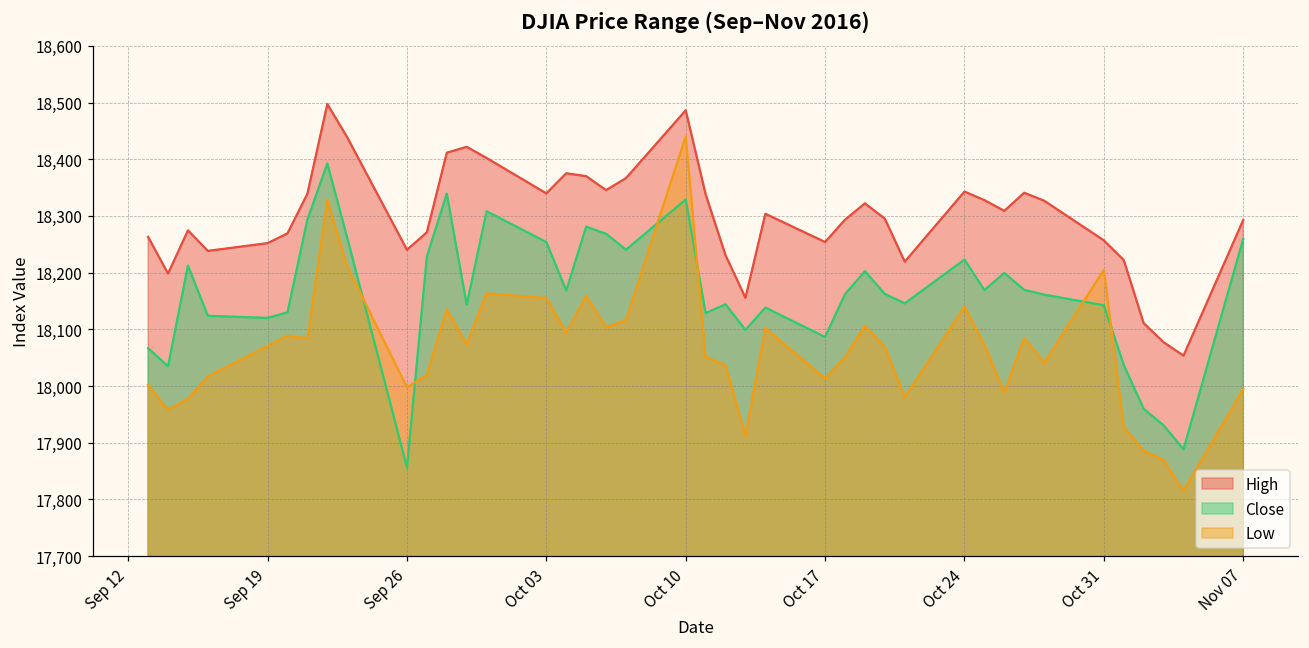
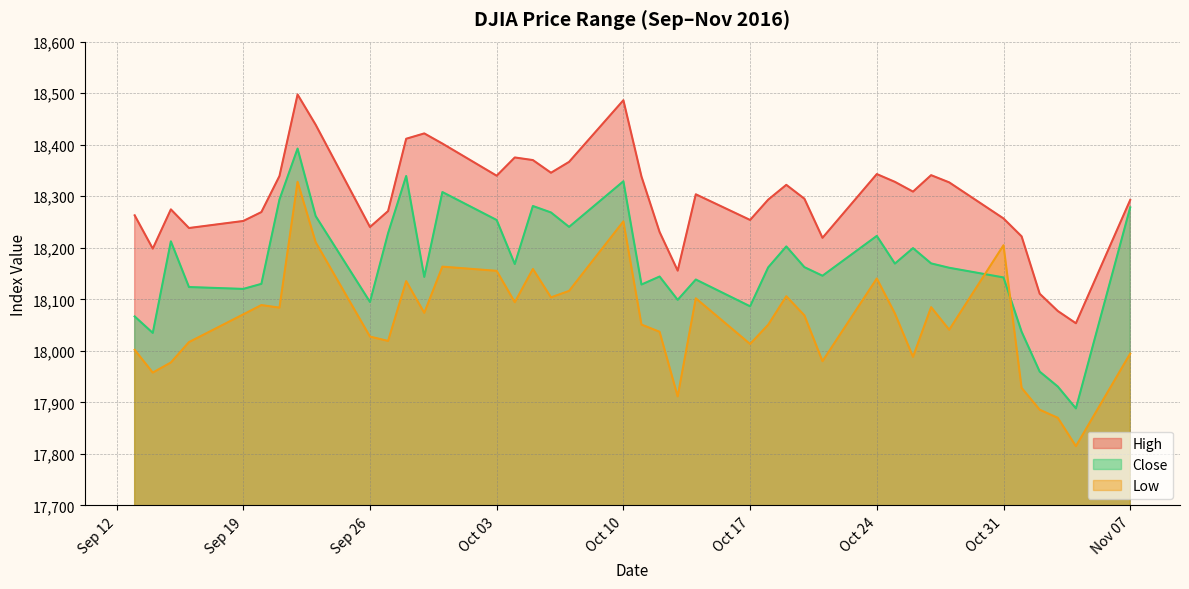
  {
    "High": {
      "Sep 19": "18,250",
      "Sep 26": "18,240",
      "Oct 03": "18,340",
      "Oct 10": "18,490",
      "Oct 17": "18,250",
      "Oct 24": "18,340",
      "Oct 31": "18,260",
      "Nov 07": "18,290"
    },
    "Close": {
      "Sep 19": "18,120",
-     "Sep 26": "17,860",
+     "Sep 26": "18,090",
      "Oct 03": "18,250",
      "Oct 10": "18,330",
      "Oct 17": "18,090",
      "Oct 24": "18,220",
      "Oct 31": "18,140",
-     "Nov 07": "18,260"
+     "Nov 07": "18,280"
    },
    "Low": {
      "Sep 19": "18,070",
-     "Sep 26": "18,000",
+     "Sep 26": "18,030",
      "Oct 03": "18,160",
-     "Oct 10": "18,440",
+     "Oct 10": "18,250",
      "Oct 17": "18,010",
      "Oct 24": "18,140",
      "Oct 31": "18,200",
      "Nov 07": "17,990"
    }
  }
